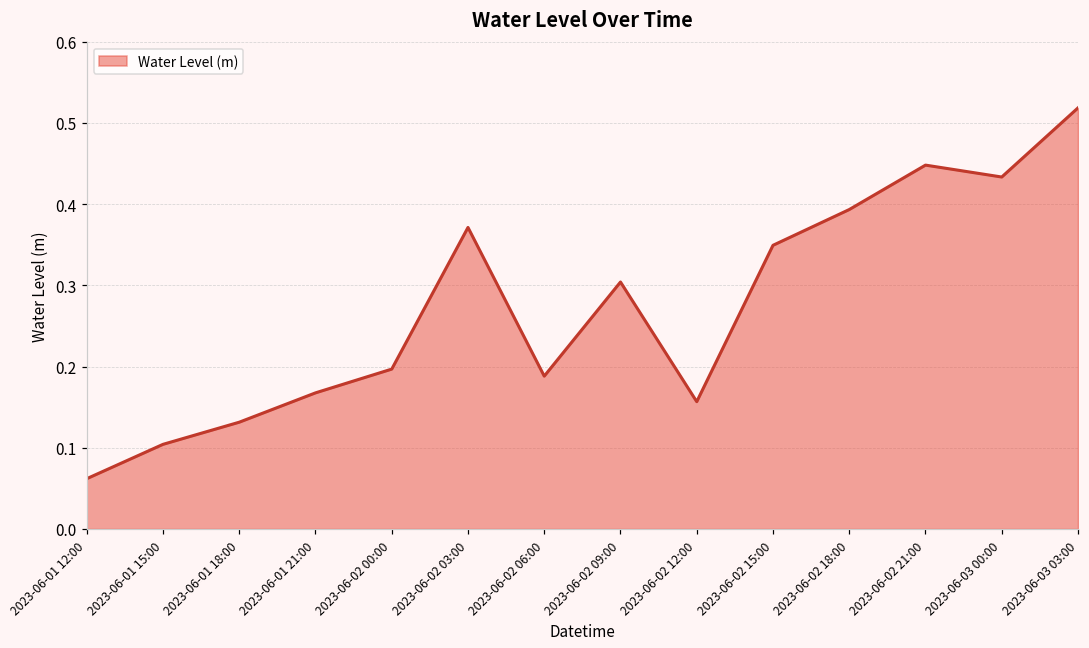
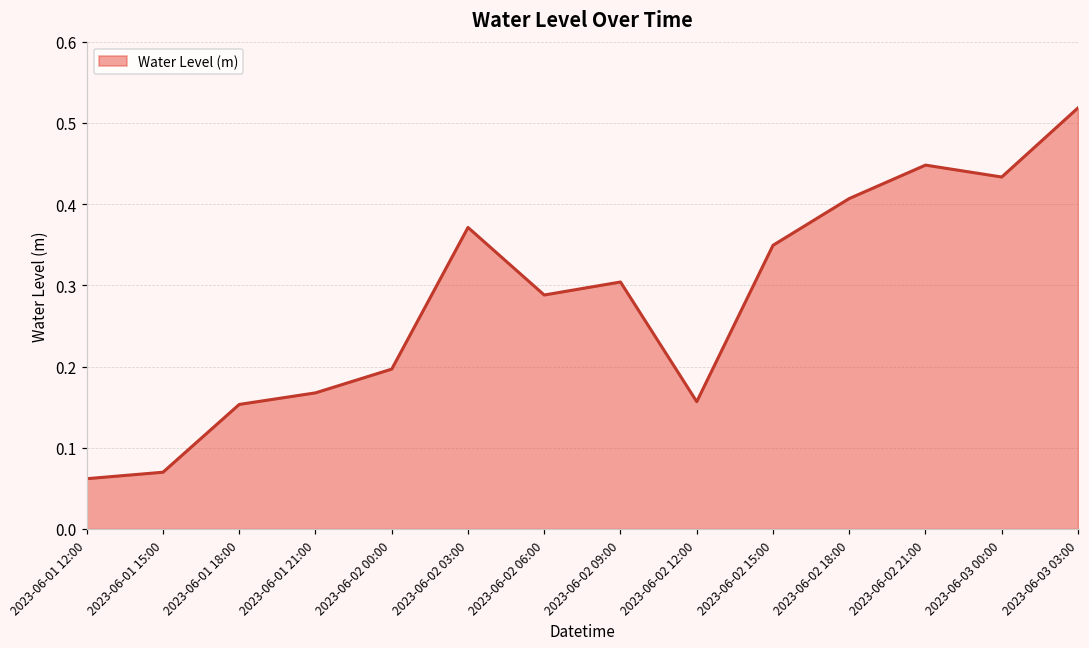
  {
    "2023-06-01 12:00": 0.06,
-   "2023-06-01 15:00": 0.10,
-   "2023-06-01 18:00": 0.13,
+   "2023-06-01 15:00": 0.07,
+   "2023-06-01 18:00": 0.15,
    "2023-06-01 21:00": 0.17,
    "2023-06-02 00:00": 0.20,
    "2023-06-02 03:00": 0.37,
-   "2023-06-02 06:00": 0.19,
+   "2023-06-02 06:00": 0.29,
    "2023-06-02 09:00": 0.30,
    "2023-06-02 12:00": 0.16,
    "2023-06-02 15:00": 0.35,
-   "2023-06-02 18:00": 0.39,
+   "2023-06-02 18:00": 0.41,
    "2023-06-02 21:00": 0.45,
    "2023-06-03 00:00": 0.43,
    "2023-06-03 03:00": 0.52
  }
